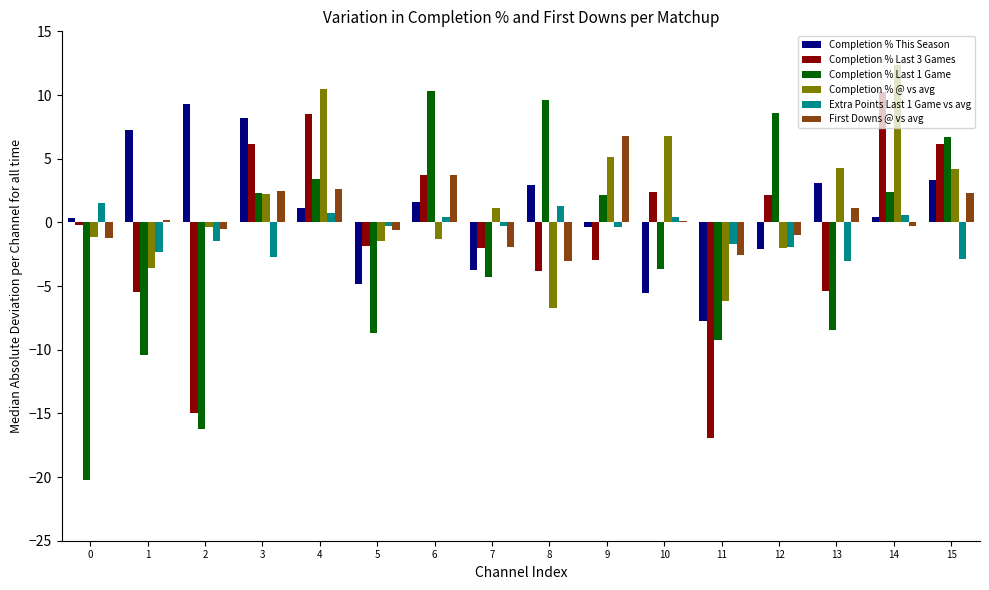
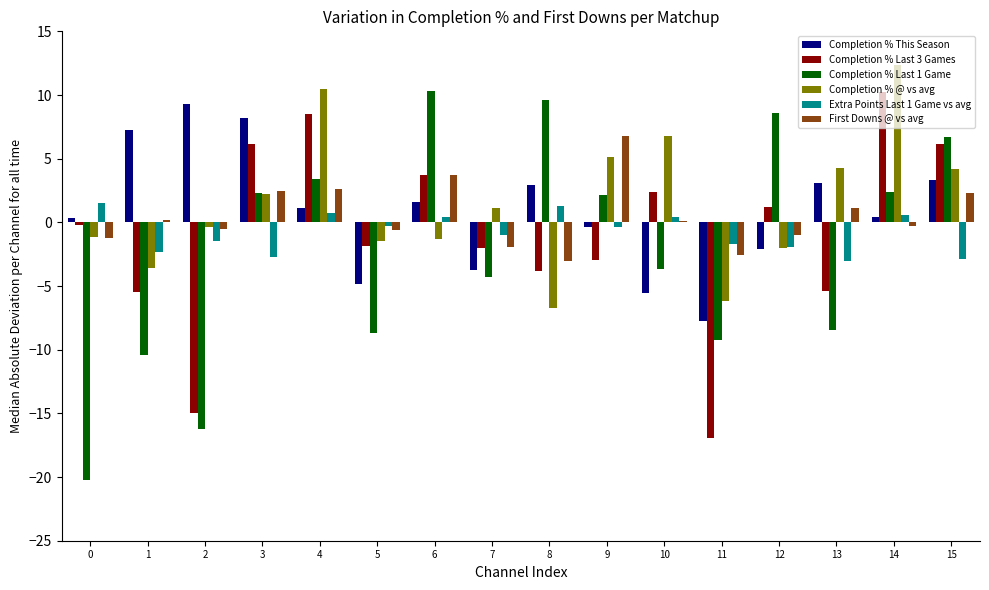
  {
    "Completion % This Season": {
      "0": 0.3,
      "1": 7.2,
      "2": 9.3,
      "3": 8.2,
      "4": 1.1,
      "5": -4.8,
      "6": 1.6,
      "7": -3.7,
      "8": 2.9,
      "9": -0.4,
      "10": -5.6,
      "11": -7.7,
      "12": -2.1,
      "13": 3.1,
      "14": 0.4,
      "15": 3.3
    },
    "Completion % Last 3 Games": {
      "0": -0.2,
      "1": -5.5,
      "2": -15.0,
      "3": 6.2,
      "4": 8.5,
      "5": -1.8,
      "6": 3.7,
      "7": -2.0,
      "8": -3.8,
      "9": -3.0,
      "10": 2.4,
      "11": -17.0,
-     "12": 2.1,
+     "12": 1.2,
      "13": -5.4,
      "15": 6.1
    },
    "Completion % Last 1 Game": {
      "0": -20.3,
      "1": -10.4,
      "2": -16.2,
      "3": 2.3,
      "4": 3.4,
      "5": -8.7,
      "6": 10.3,
      "7": -4.3,
      "8": 9.6,
      "9": 2.2,
      "10": -3.7,
      "11": -9.2,
      "12": 8.6,
      "13": -8.5,
      "14": 2.4,
      "15": 6.7
    },
    "Completion % @ vs avg": {
      "0": -1.2,
      "1": -3.6,
      "2": -0.4,
      "3": 2.2,
      "4": 10.5,
      "5": -1.4,
      "6": -1.3,
      "7": 1.2,
      "8": -6.8,
      "9": 5.2,
      "10": 6.8,
      "11": -6.2,
      "12": -2.0,
      "13": 4.2,
      "15": 4.2
    },
    "Extra Points Last 1 Game vs avg": {
      "0": 1.5,
      "1": -2.3,
      "2": -1.5,
      "3": -2.7,
      "4": 0.7,
      "5": -0.3,
      "6": 0.4,
-     "7": -0.3,
+     "7": -1.0,
      "8": 1.3,
      "9": -0.4,
      "10": 0.4,
      "11": -1.7,
      "12": -1.9,
      "13": -3.0,
      "14": 0.6,
      "15": -2.9
    },
    "First Downs @ vs avg": {
      "0": -1.2,
      "1": 0.2,
      "2": -0.5,
      "3": 2.5,
      "4": 2.6,
      "5": -0.6,
      "6": 3.7,
      "7": -1.9,
      "8": -3.0,
      "9": 6.8,
      "11": -2.6,
      "12": -1.0,
      "13": 1.1,
      "14": -0.3,
      "15": 2.3
    }
  }
